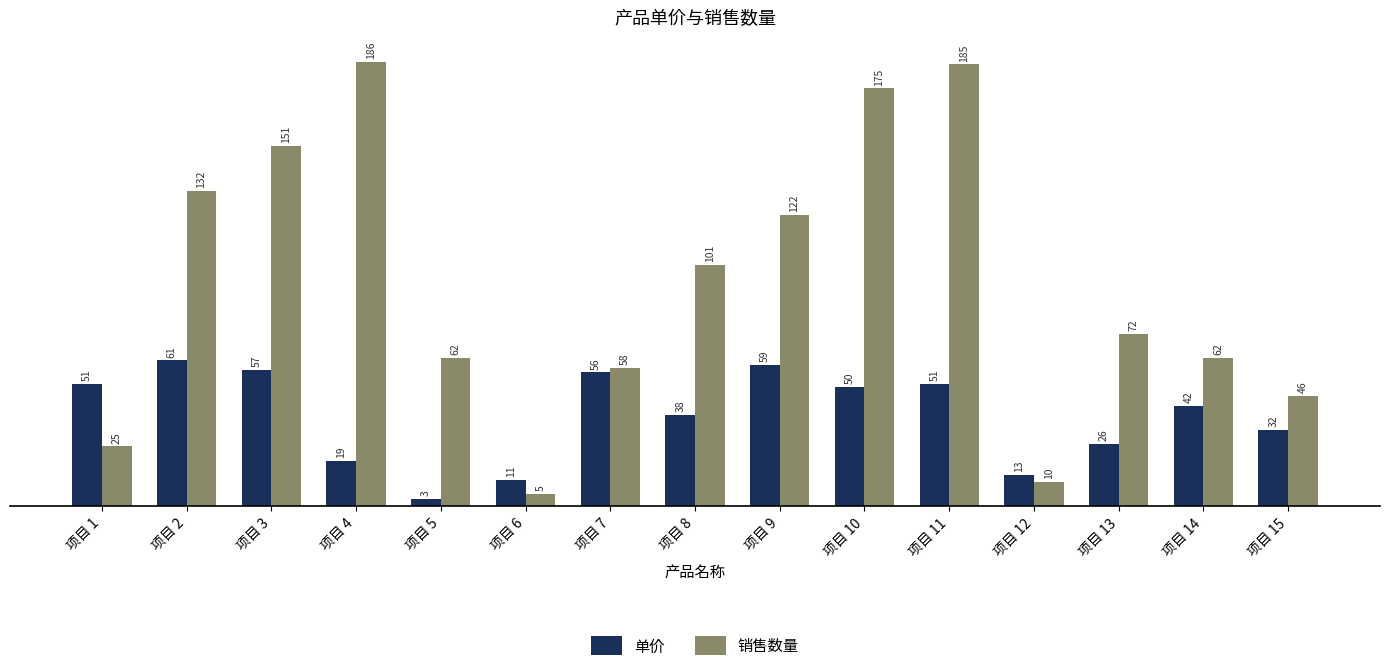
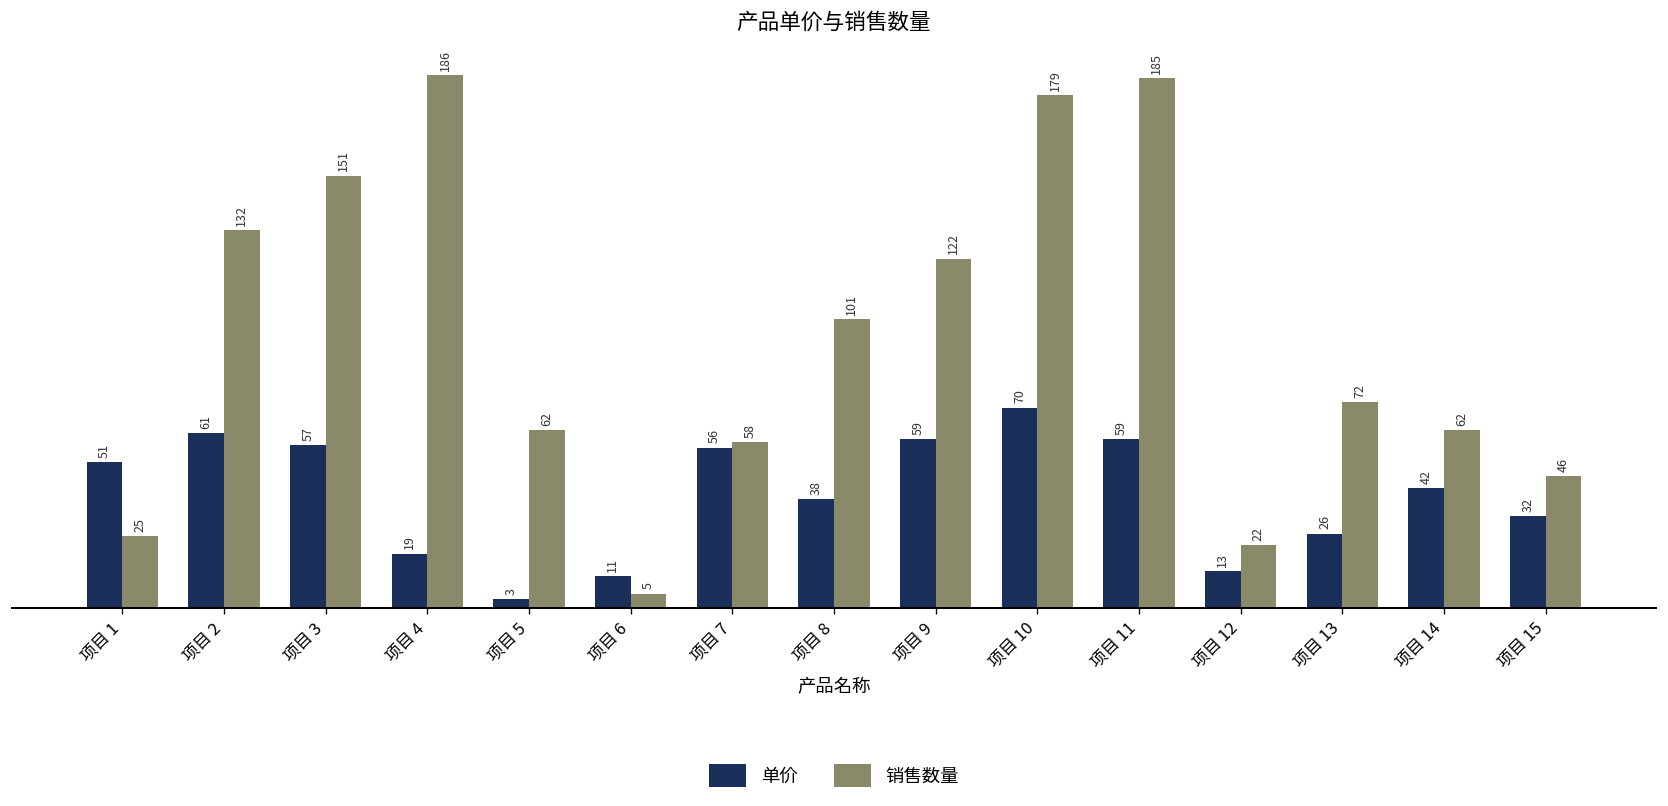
  {
    "单价": {
      "项目 1": 51,
      "项目 2": 61,
      "项目 3": 57,
      "项目 4": 19,
      "项目 5": 3,
      "项目 6": 11,
      "项目 7": 56,
      "项目 8": 38,
      "项目 9": 59,
-     "项目 10": 50,
-     "项目 11": 51,
+     "项目 10": 70,
+     "项目 11": 59,
      "项目 12": 13,
      "项目 13": 26,
      "项目 14": 42,
      "项目 15": 32
    },
    "销售数量": {
      "项目 1": 25,
      "项目 2": 132,
      "项目 3": 151,
      "项目 4": 186,
      "项目 5": 62,
      "项目 6": 5,
      "项目 7": 58,
      "项目 8": 101,
      "项目 9": 122,
-     "项目 10": 175,
+     "项目 10": 179,
      "项目 11": 185,
-     "项目 12": 10,
+     "项目 12": 22,
      "项目 13": 72,
      "项目 14": 62,
      "项目 15": 46
    }
  }
